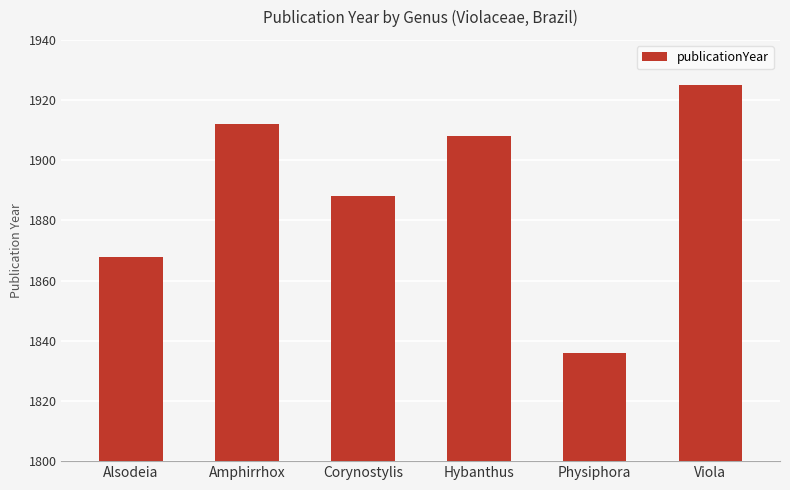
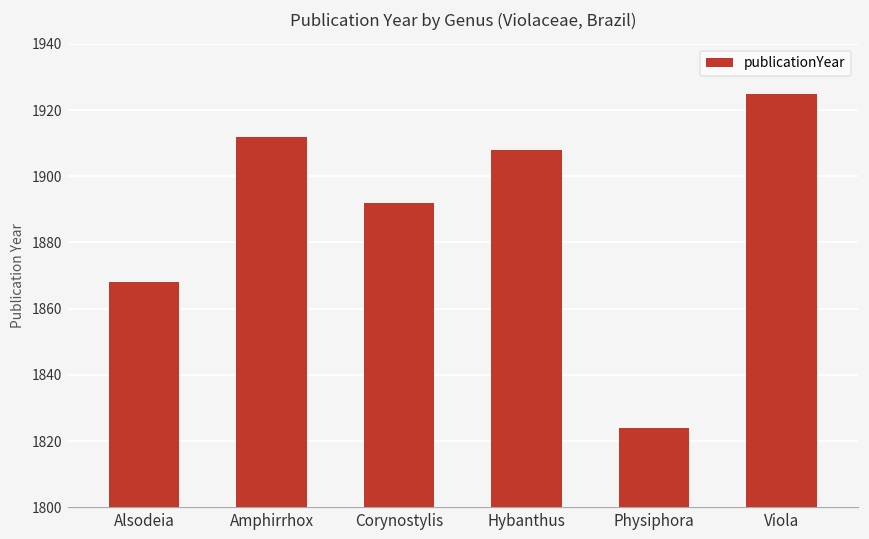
  {
    "Alsodeia": 1868,
    "Amphirrhox": 1912,
-   "Corynostylis": 1888,
+   "Corynostylis": 1892,
    "Hybanthus": 1908,
-   "Physiphora": 1836,
+   "Physiphora": 1824,
    "Viola": 1925
  }
